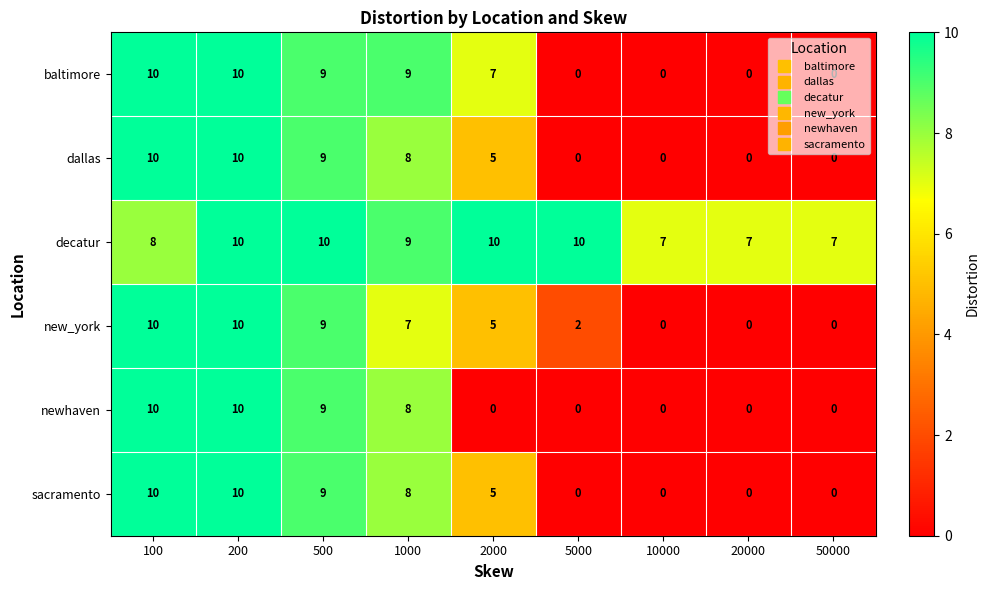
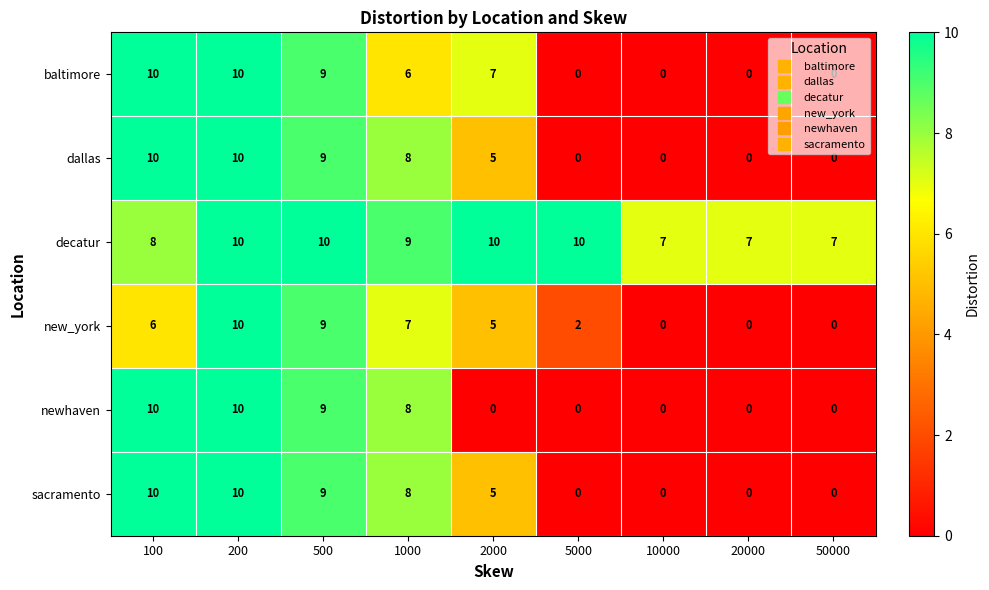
  {
    "baltimore": {
      "100": 10,
      "200": 10,
      "500": 9,
-     "1000": 9,
+     "1000": 6,
      "2000": 7,
      "5000": 0,
      "10000": 0,
      "20000": 0
    },
    "dallas": {
      "100": 10,
      "200": 10,
      "500": 9,
      "1000": 8,
      "2000": 5,
      "5000": 0,
      "10000": 0,
      "20000": 0
    },
    "decatur": {
      "100": 8,
      "200": 10,
      "500": 10,
      "1000": 9,
      "2000": 10,
      "5000": 10,
      "10000": 7,
      "20000": 7,
      "50000": 7
    },
    "new_york": {
-     "100": 10,
+     "100": 6,
      "200": 10,
      "500": 9,
      "1000": 7,
      "2000": 5,
      "5000": 2,
      "10000": 0,
      "20000": 0,
      "50000": 0
    },
    "newhaven": {
      "100": 10,
      "200": 10,
      "500": 9,
      "1000": 8,
      "2000": 0,
      "5000": 0,
      "10000": 0,
      "20000": 0,
      "50000": 0
    },
    "sacramento": {
      "100": 10,
      "200": 10,
      "500": 9,
      "1000": 8,
      "2000": 5,
      "5000": 0,
      "10000": 0,
      "20000": 0,
      "50000": 0
    }
  }
